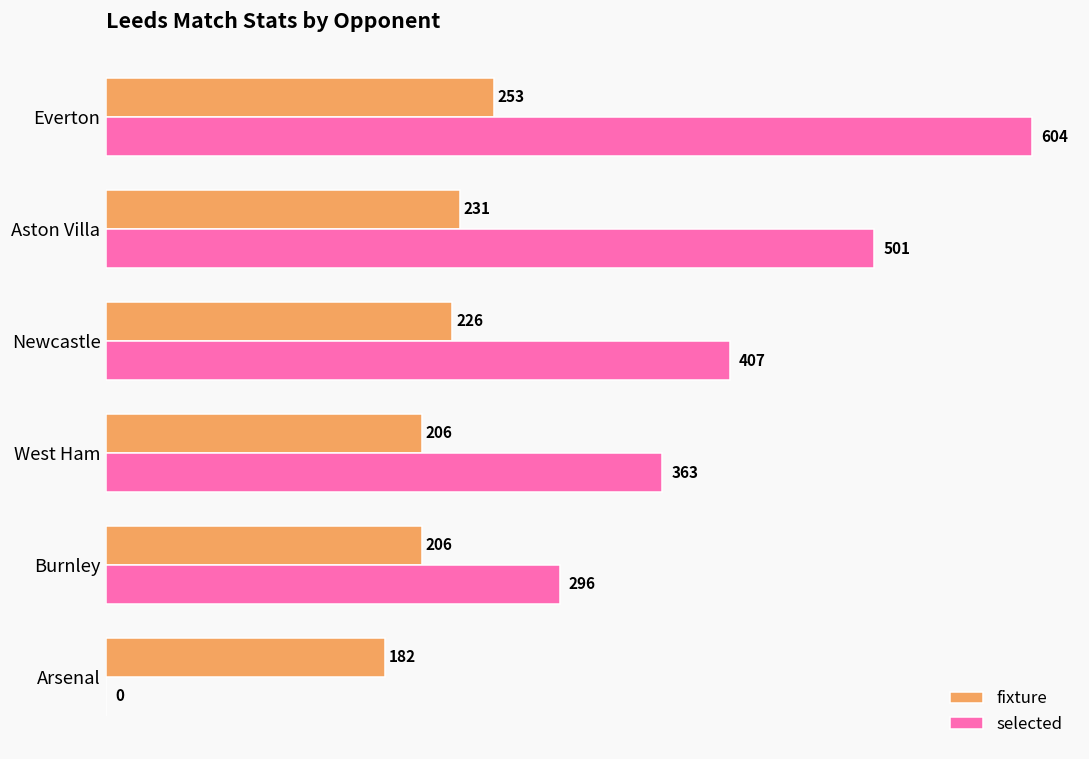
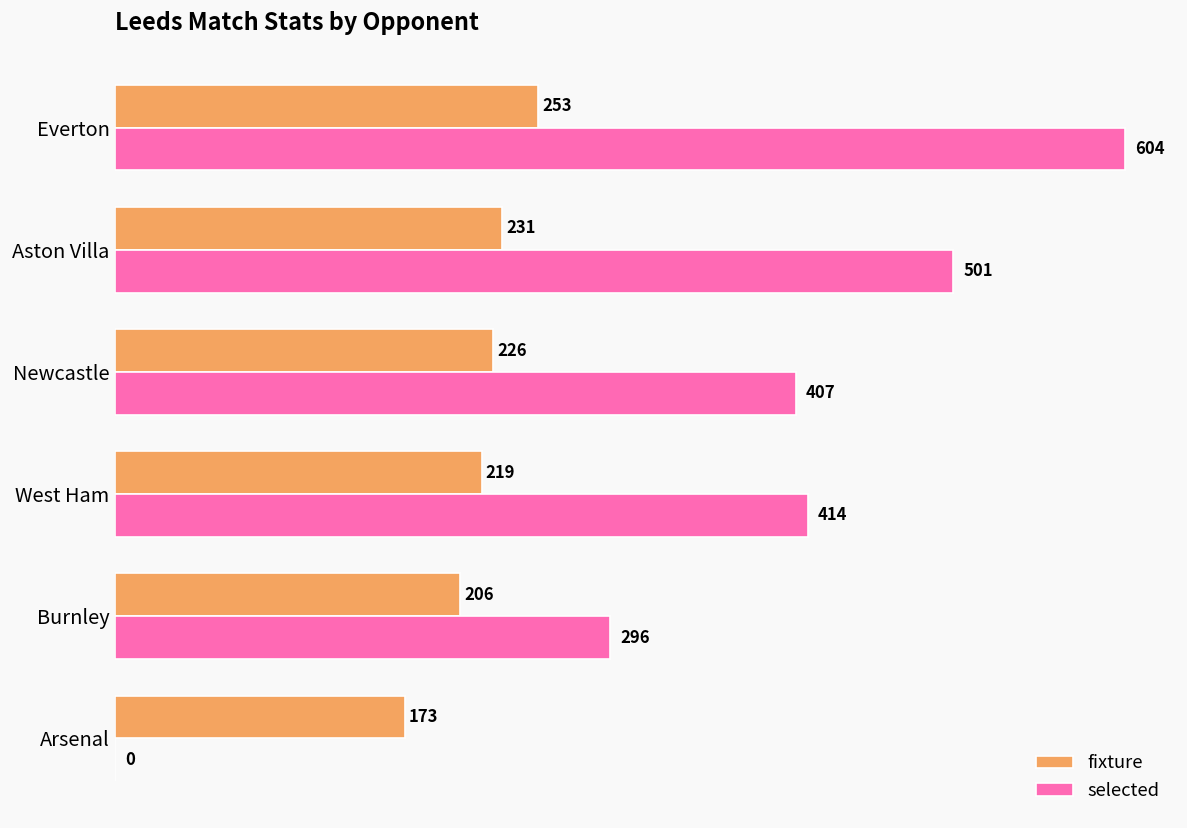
  {
    "fixture": {
      "Everton": 253,
      "Aston Villa": 231,
      "Newcastle": 226,
-     "West Ham": 206,
+     "West Ham": 219,
      "Burnley": 206,
-     "Arsenal": 182
+     "Arsenal": 173
    },
    "selected": {
      "Everton": 604,
      "Aston Villa": 501,
      "Newcastle": 407,
-     "West Ham": 363,
+     "West Ham": 414,
      "Burnley": 296,
      "Arsenal": 0
    }
  }
